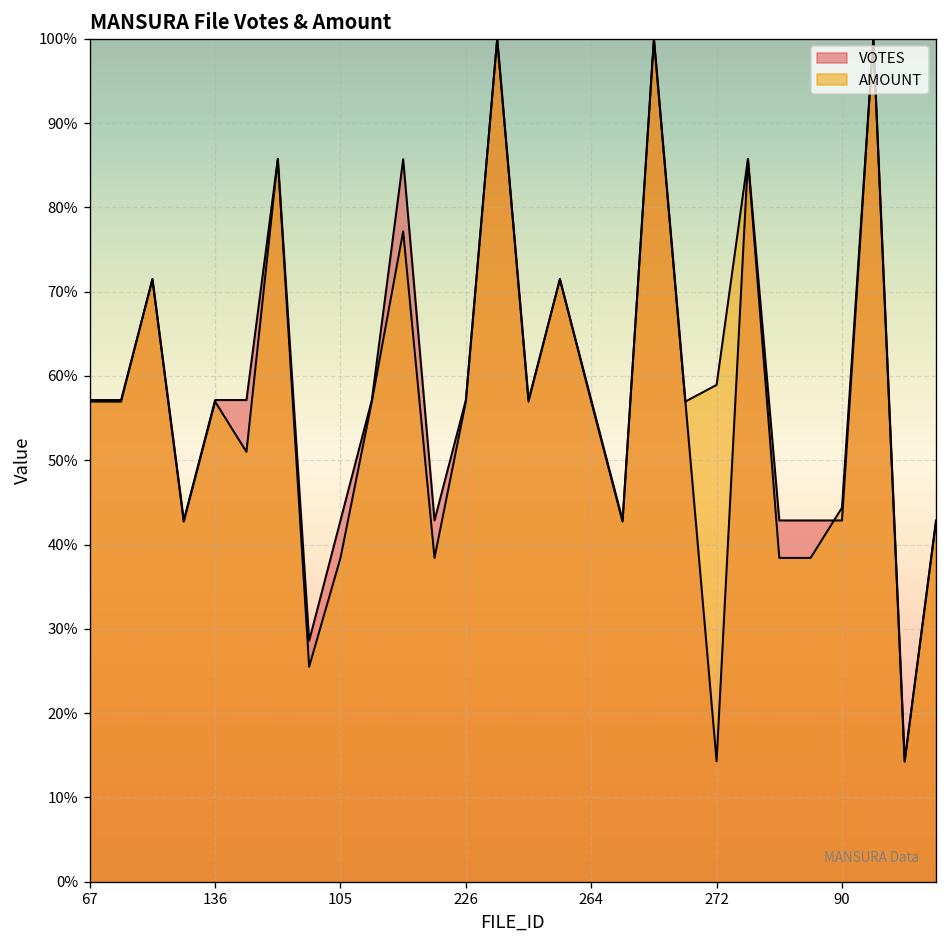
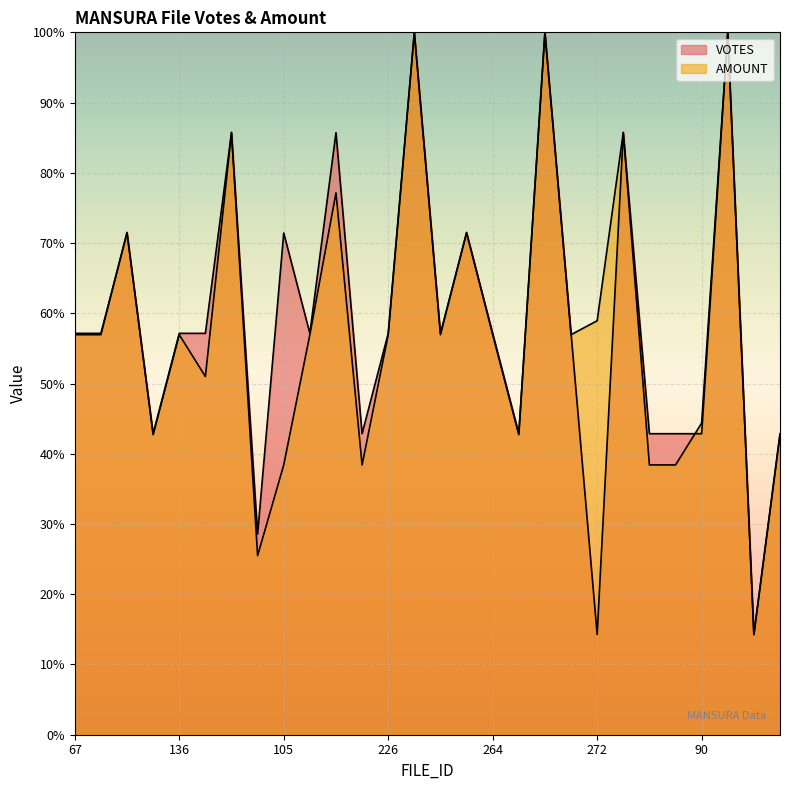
  {
    "VOTES": {
-     "105": "43%",
+     "105": "71%",
      "272": "14%",
      "90": "43%"
    },
    "AMOUNT": {
      "105": "38%",
      "272": "59%",
      "90": "44%"
    }
  }
